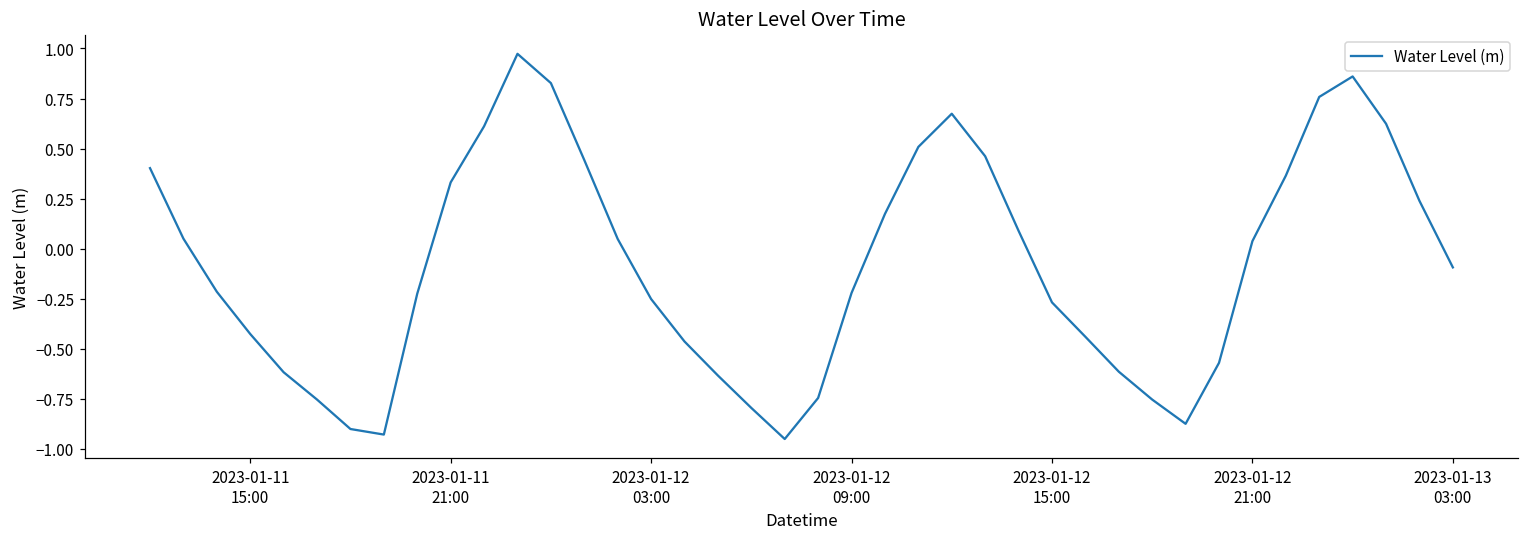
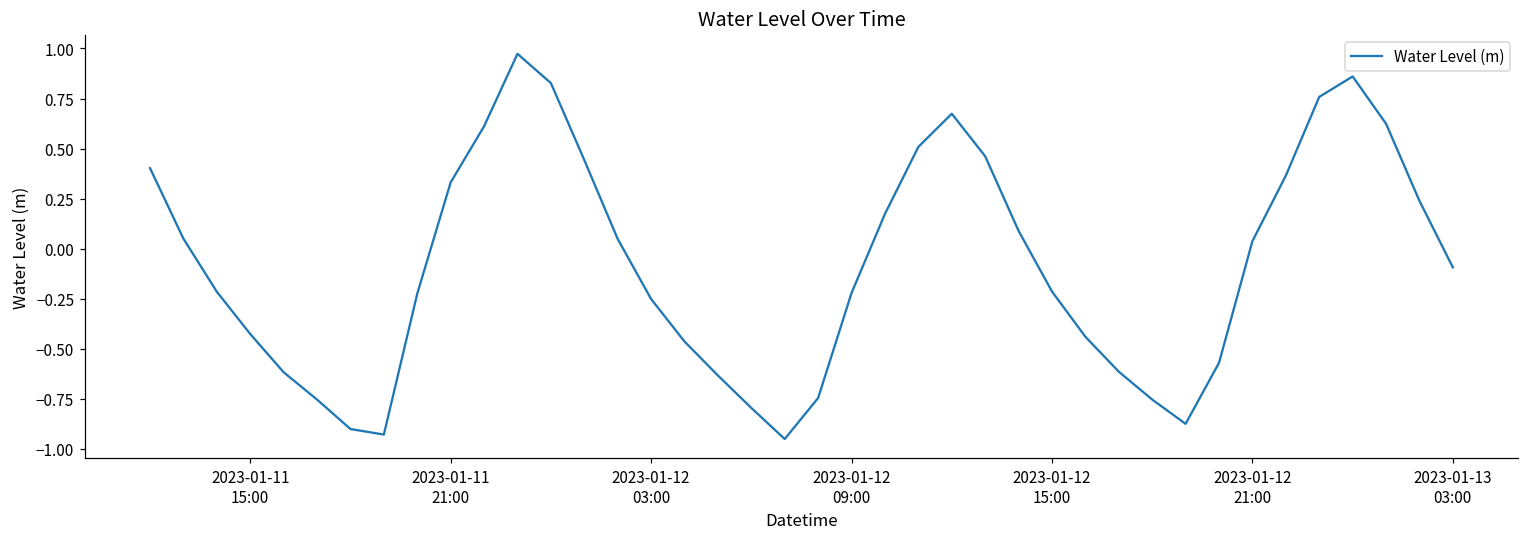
  {
    "2023-01-11 15:00": -0.43,
    "2023-01-11 21:00": 0.33,
    "2023-01-12 03:00": -0.25,
    "2023-01-12 09:00": -0.22,
-   "2023-01-12 15:00": -0.27,
+   "2023-01-12 15:00": -0.21,
    "2023-01-12 21:00": 0.04,
    "2023-01-13 03:00": -0.09
  }
